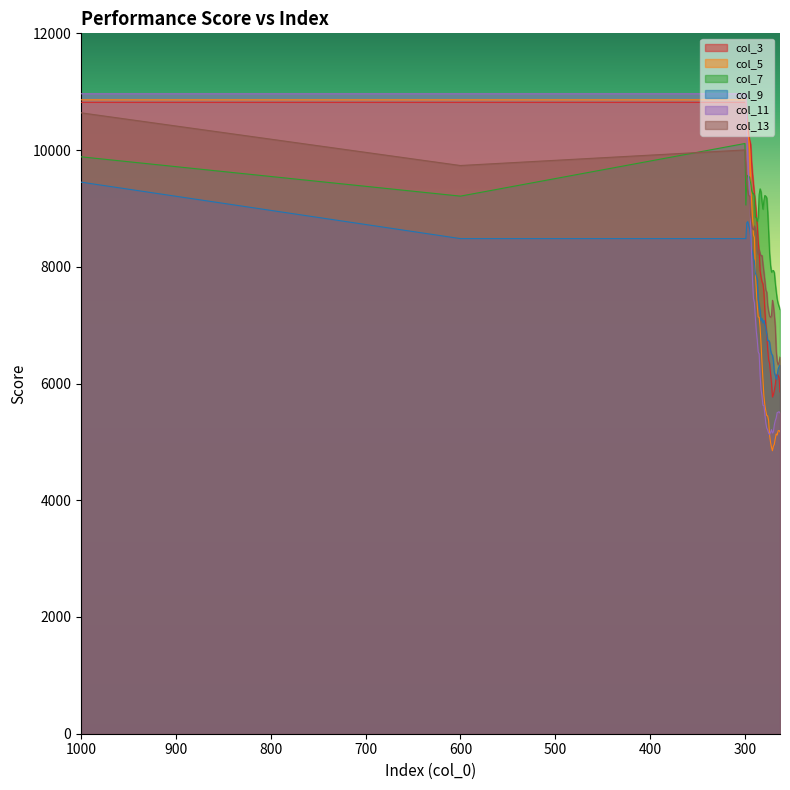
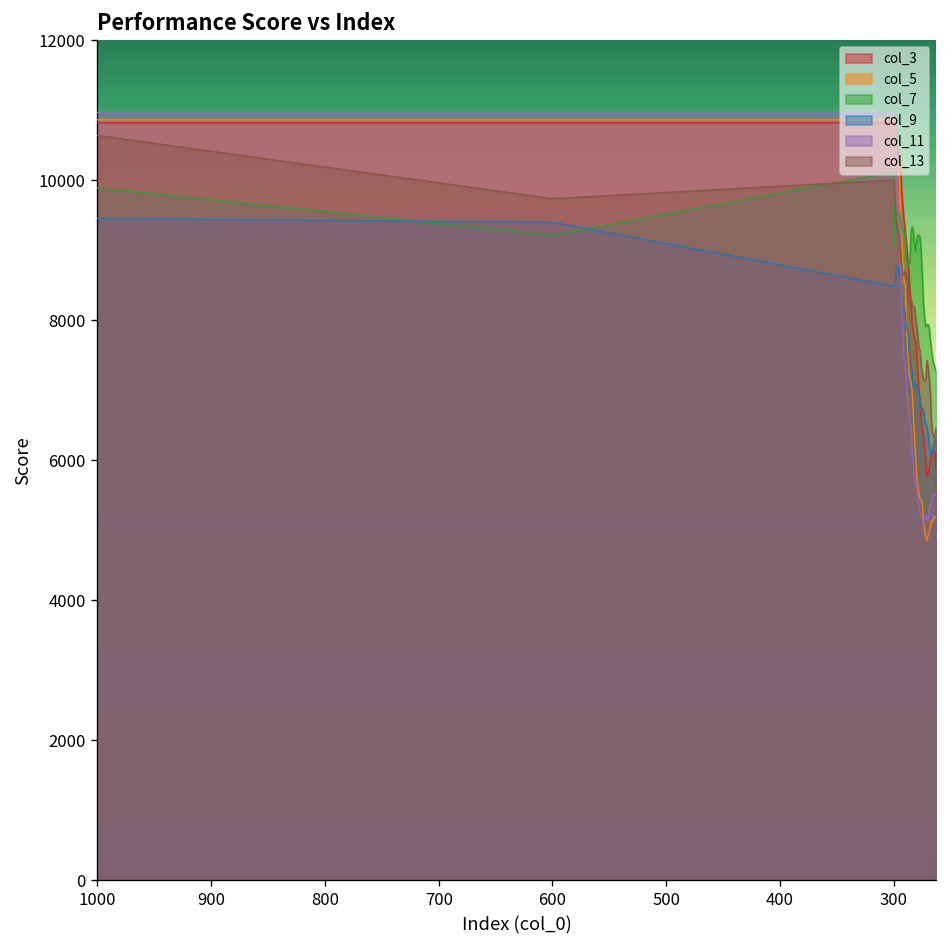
  {
    "col_7": {
      "1000": 9900,
      "600": 9200,
      "300": 10100
    },
    "col_9": {
      "1000": 9500,
-     "600": 8500,
+     "600": 9400,
      "300": 8500
    },
    "col_11": {
      "1000": 11000,
      "600": 11000
    },
    "col_13": {
      "1000": 10600,
      "600": 9700,
      "300": 10000
    }
  }
